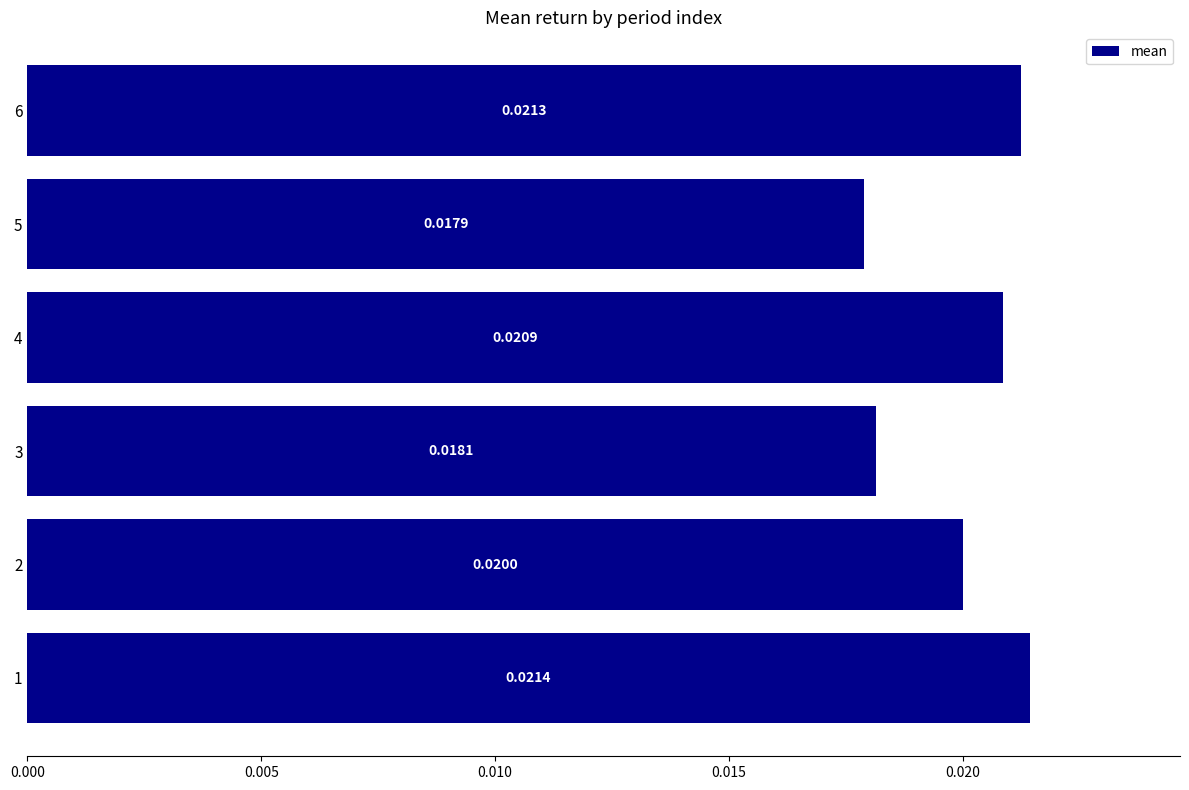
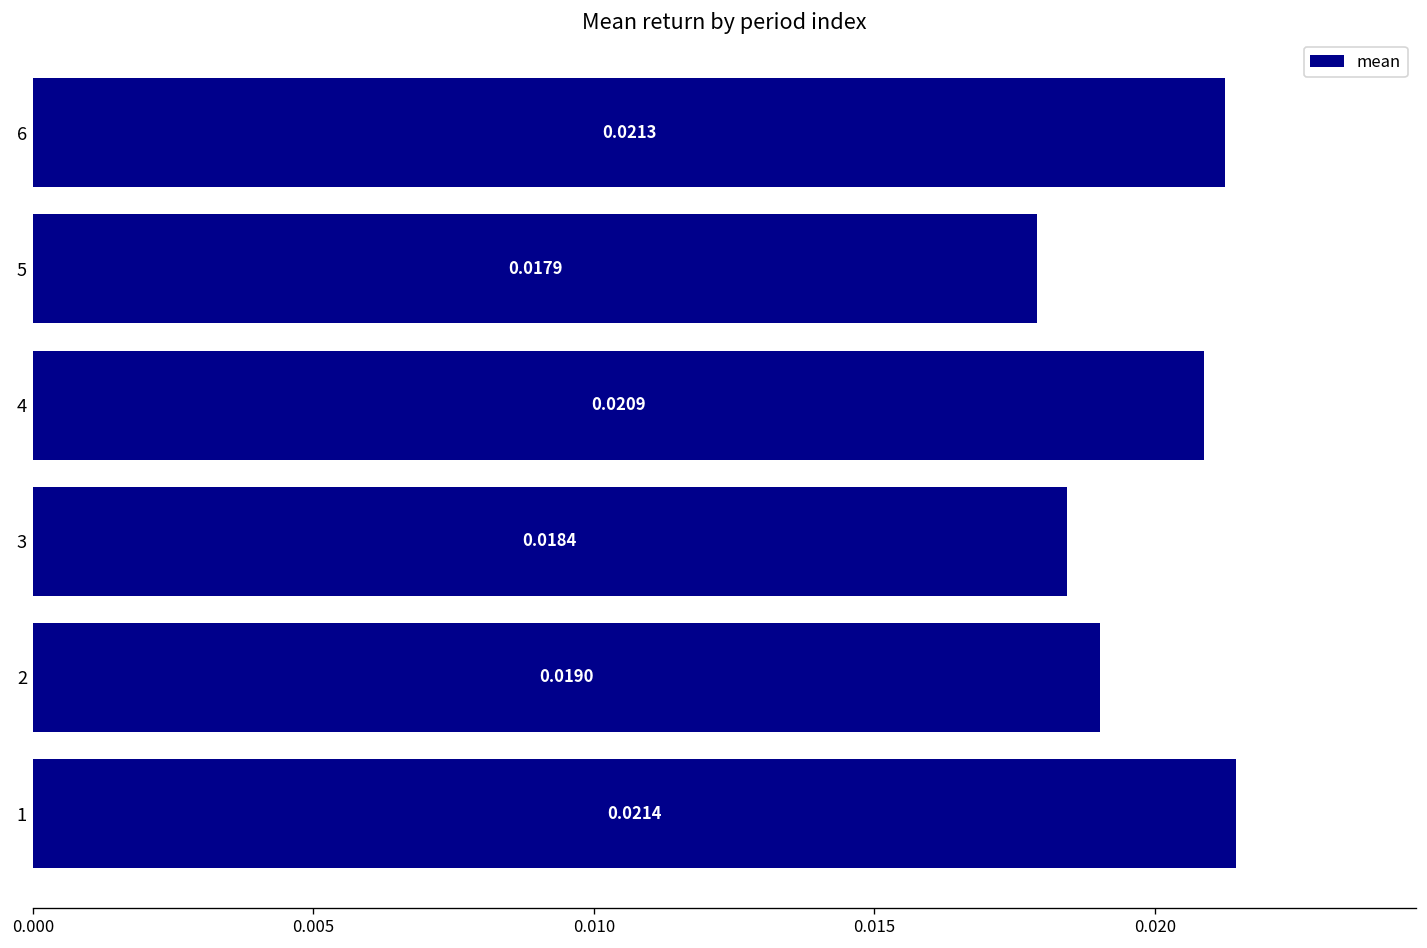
  {
    "6": 0.0213,
    "5": 0.0179,
    "4": 0.0209,
-   "3": 0.0181,
-   "2": 0.0200,
+   "3": 0.0184,
+   "2": 0.0190,
    "1": 0.0214
  }
